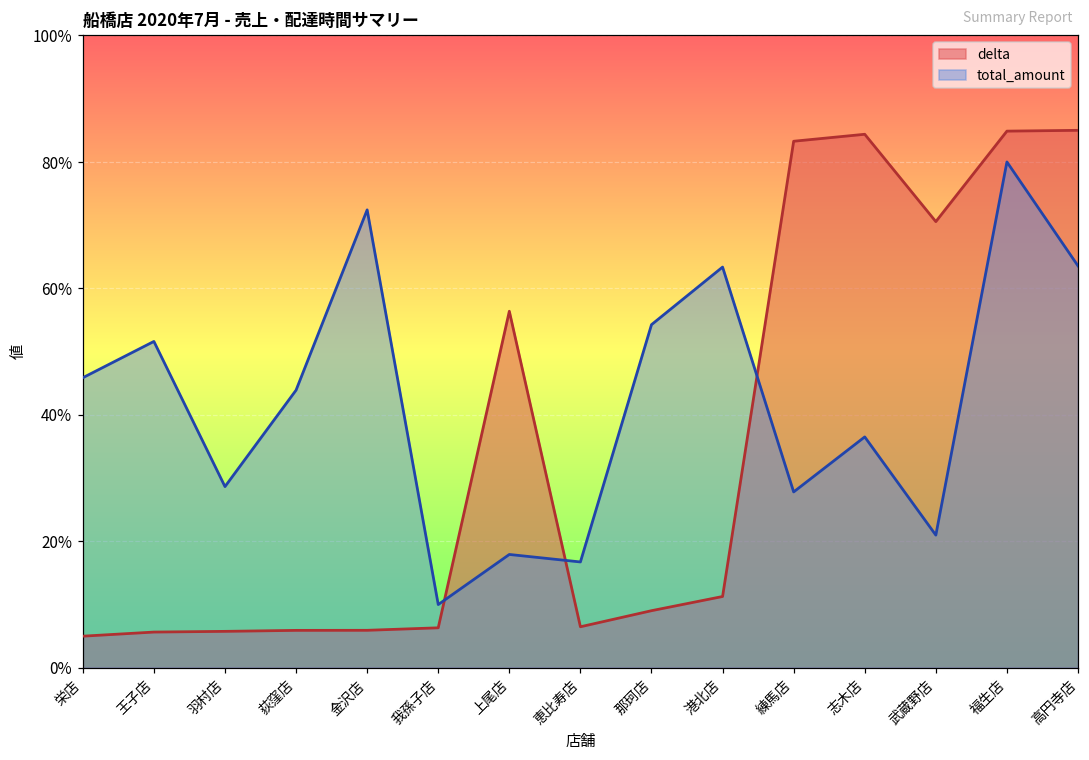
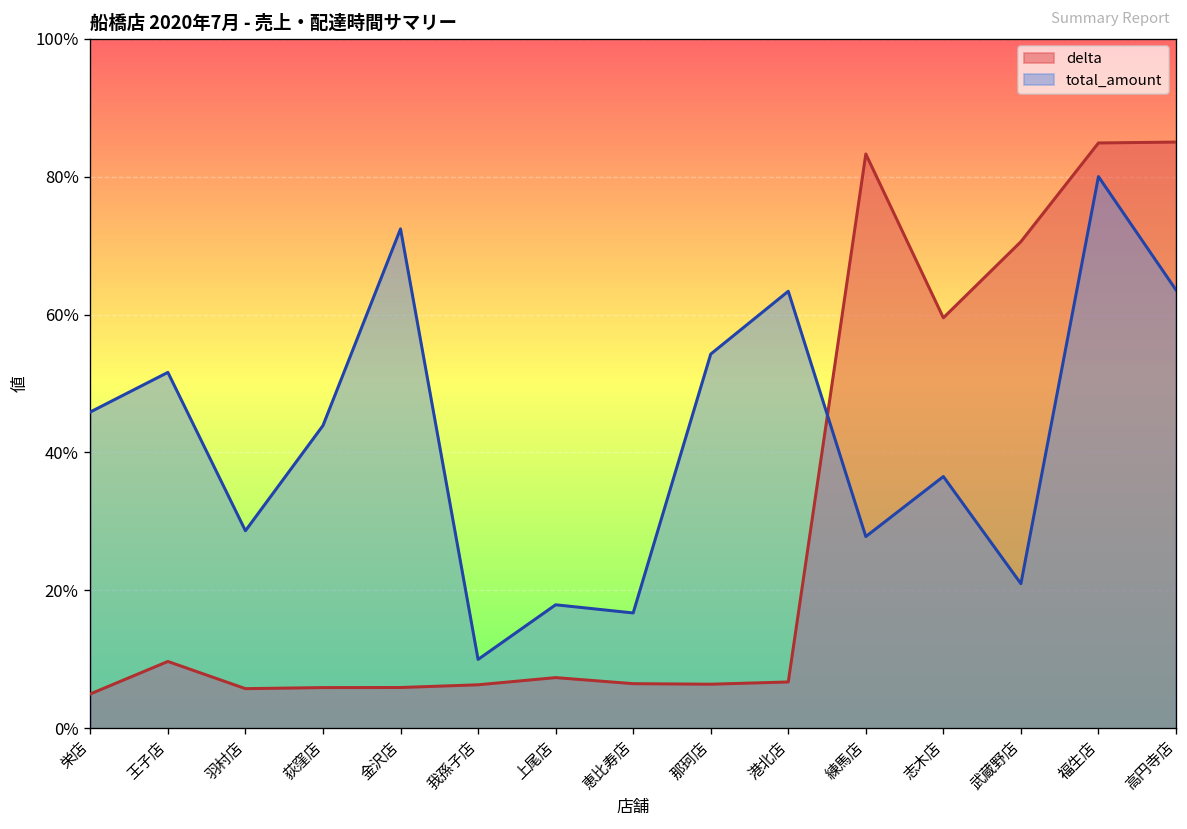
  {
    "delta": {
      "栄店": "5%",
-     "王子店": "6%",
+     "王子店": "10%",
      "羽村店": "6%",
      "荻窪店": "6%",
      "金沢店": "6%",
      "我孫子店": "6%",
-     "上尾店": "56%",
+     "上尾店": "7%",
      "恵比寿店": "6%",
-     "那珂店": "9%",
-     "港北店": "11%",
+     "那珂店": "6%",
+     "港北店": "7%",
      "練馬店": "83%",
-     "志木店": "84%",
+     "志木店": "60%",
      "武蔵野店": "71%",
      "福生店": "85%",
      "高円寺店": "85%"
    },
    "total_amount": {
      "栄店": "46%",
      "王子店": "52%",
      "羽村店": "29%",
      "荻窪店": "44%",
      "金沢店": "72%",
      "我孫子店": "10%",
      "上尾店": "18%",
      "恵比寿店": "17%",
      "那珂店": "54%",
      "港北店": "63%",
      "練馬店": "28%",
      "志木店": "37%",
      "武蔵野店": "21%",
      "福生店": "80%",
      "高円寺店": "64%"
    }
  }
